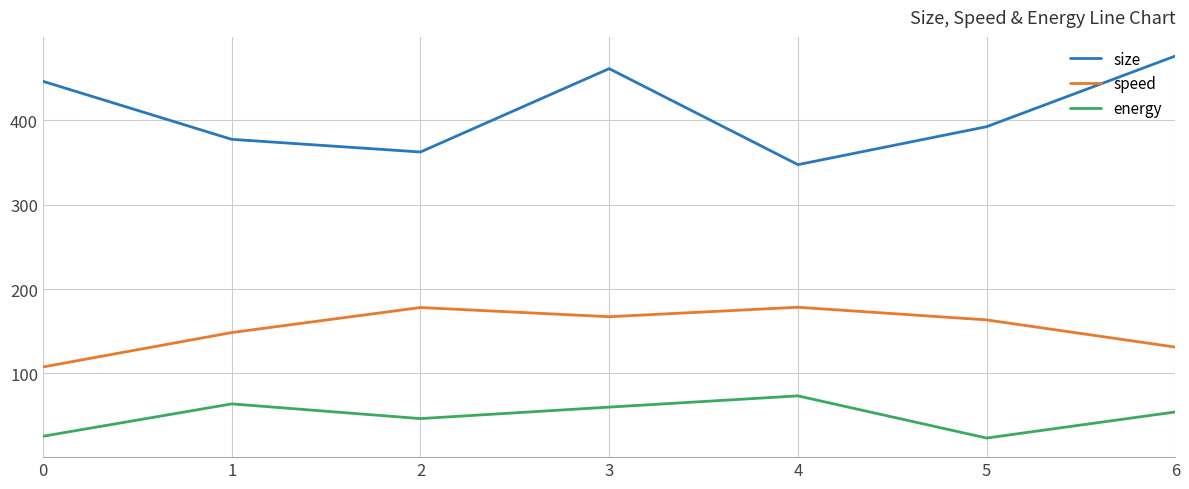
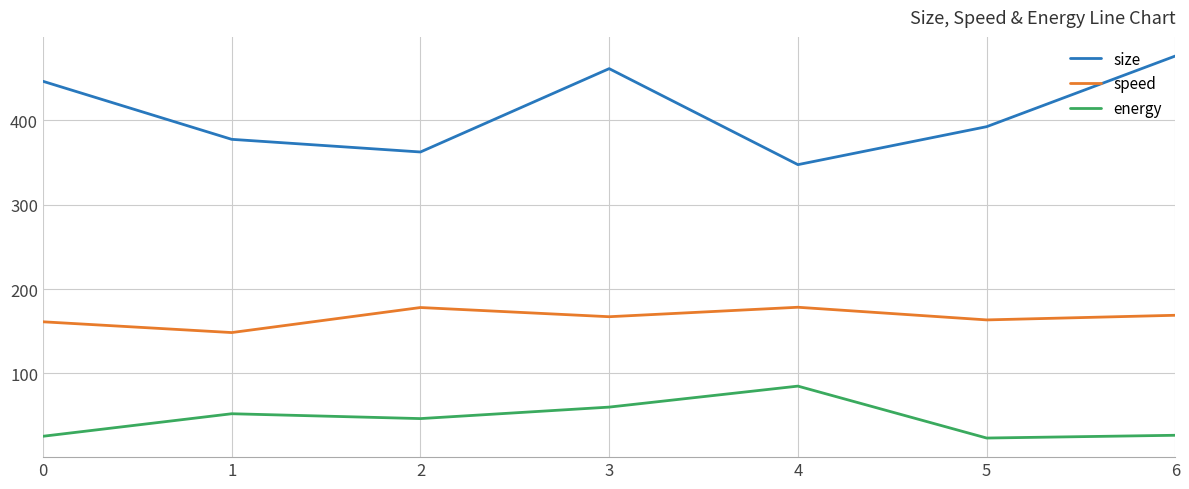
  {
    "size": {
      "0": 450,
      "1": 380,
      "2": 360,
      "3": 460,
      "4": 350,
      "5": 390,
      "6": 480
    },
    "speed": {
-     "0": 110,
+     "0": 160,
      "1": 150,
      "2": 180,
      "3": 170,
      "4": 180,
      "5": 160,
-     "6": 130
+     "6": 170
    },
    "energy": {
      "0": 30,
-     "1": 60,
+     "1": 50,
      "2": 50,
      "3": 60,
-     "4": 70,
+     "4": 80,
      "5": 20,
-     "6": 50
+     "6": 30
    }
  }
